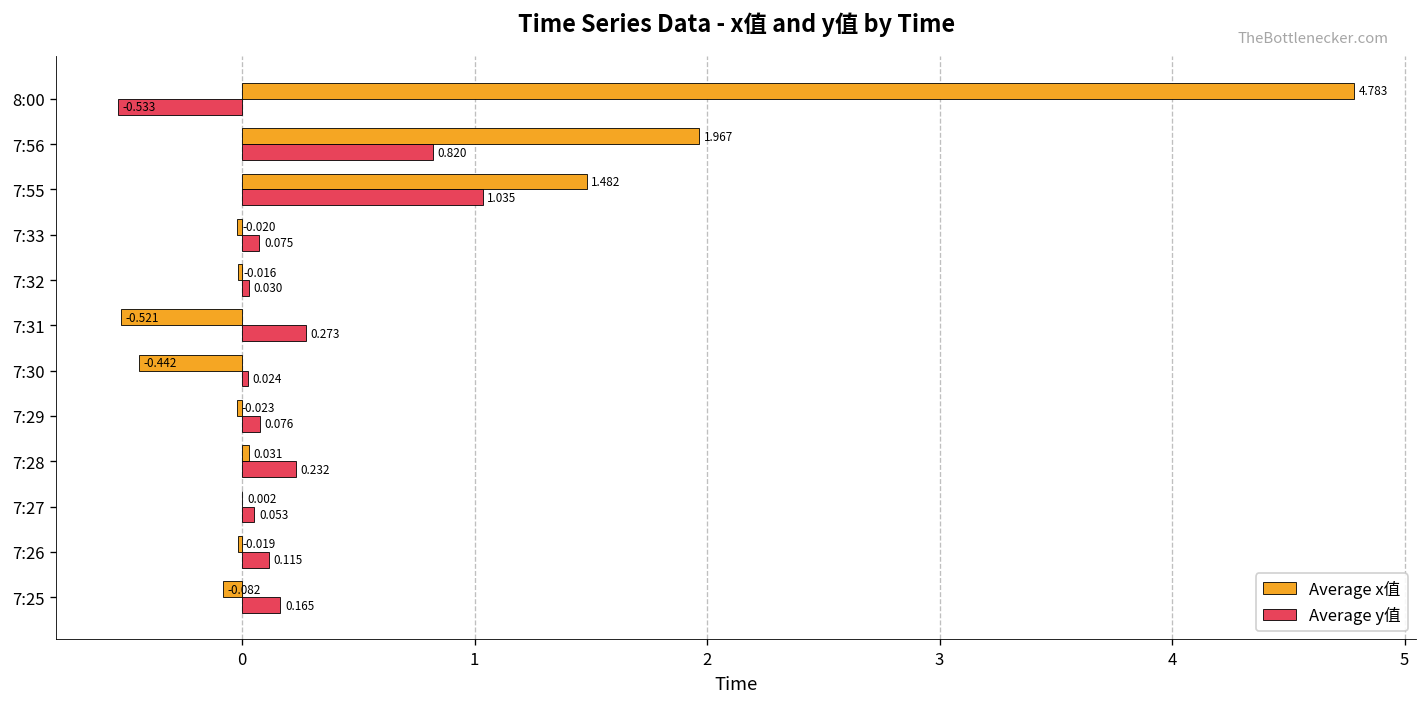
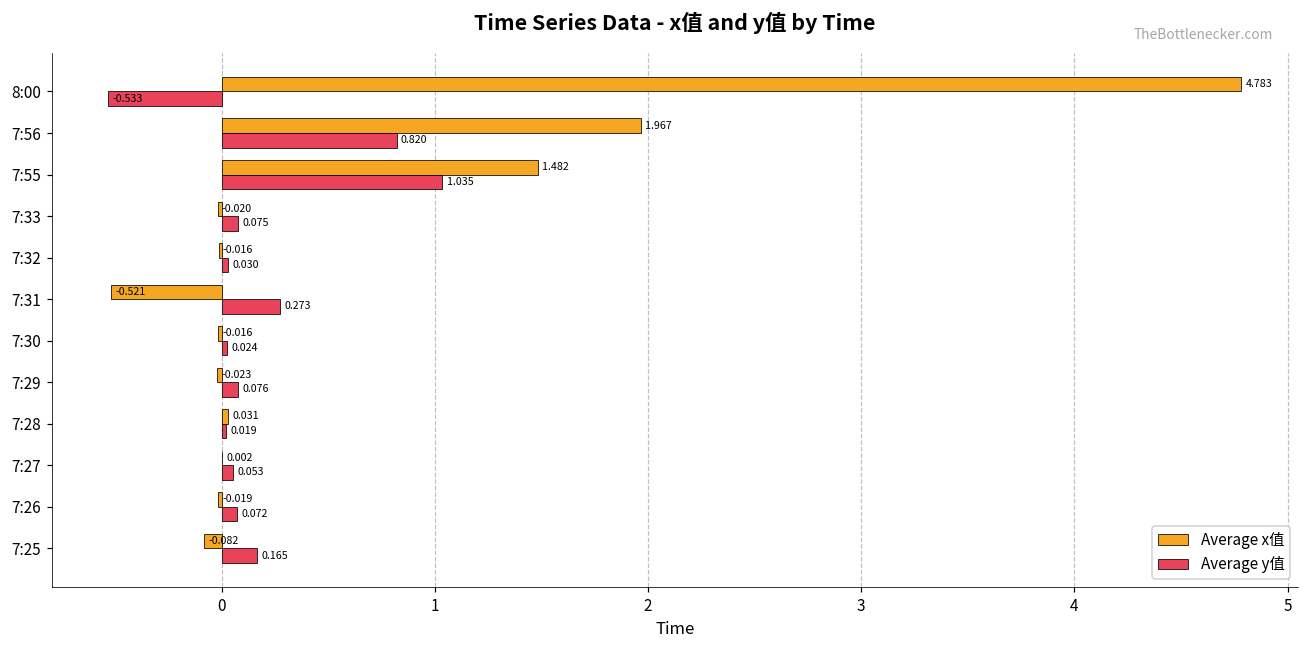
  {
    "Average x值": {
      "8:00": 4.783,
      "7:56": 1.967,
      "7:55": 1.482,
      "7:33": -0.020,
      "7:32": -0.016,
      "7:31": -0.521,
-     "7:30": -0.442,
+     "7:30": -0.016,
      "7:29": -0.023,
      "7:28": 0.031,
      "7:27": 0.002,
      "7:26": -0.019,
      "7:25": -0.082
    },
    "Average y值": {
      "8:00": -0.533,
      "7:56": 0.820,
      "7:55": 1.035,
      "7:33": 0.075,
      "7:32": 0.030,
      "7:31": 0.273,
      "7:30": 0.024,
      "7:29": 0.076,
-     "7:28": 0.232,
+     "7:28": 0.019,
      "7:27": 0.053,
-     "7:26": 0.115,
+     "7:26": 0.072,
      "7:25": 0.165
    }
  }
